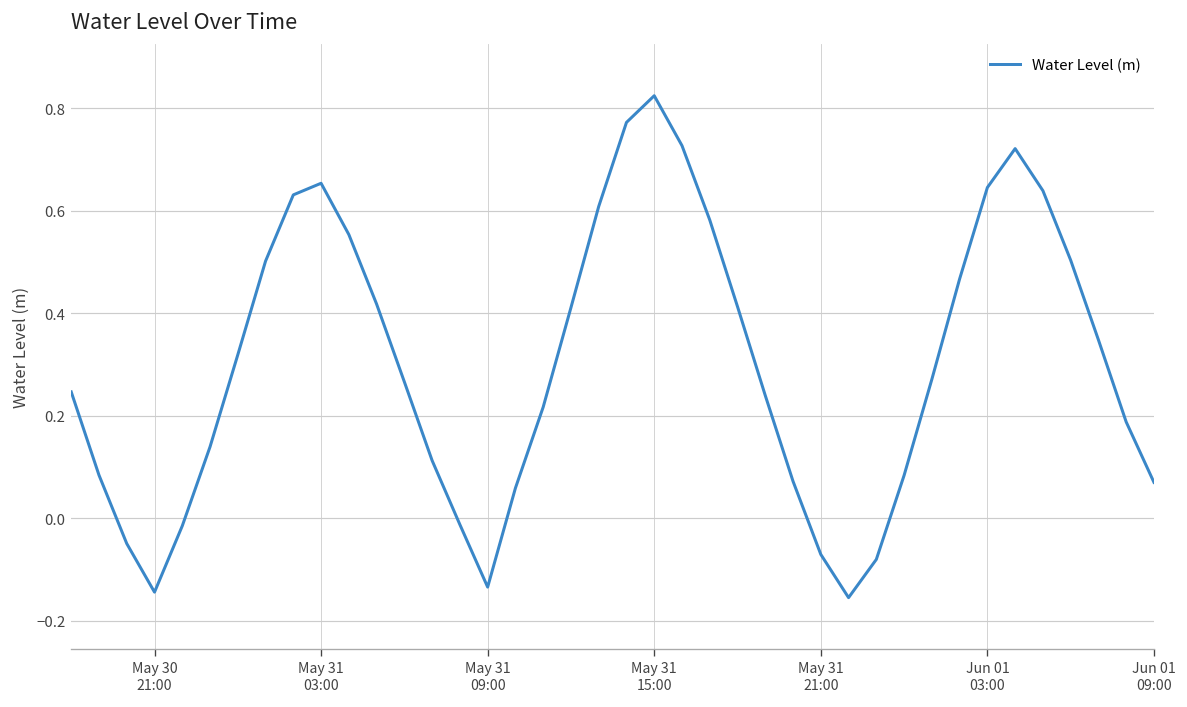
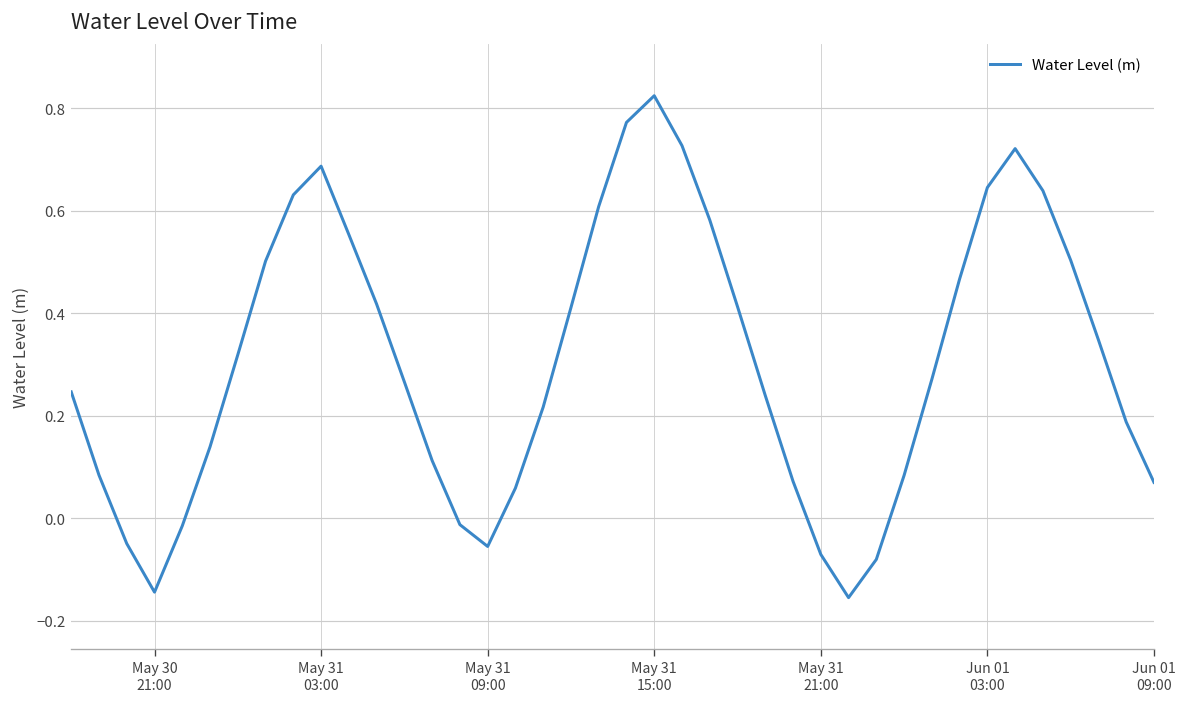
  {
    "May 30 21:00": -0.14,
-   "May 31 03:00": 0.65,
-   "May 31 09:00": -0.13,
+   "May 31 03:00": 0.69,
+   "May 31 09:00": -0.05,
    "May 31 15:00": 0.82,
    "May 31 21:00": -0.07,
    "Jun 01 03:00": 0.65,
    "Jun 01 09:00": 0.07
  }
